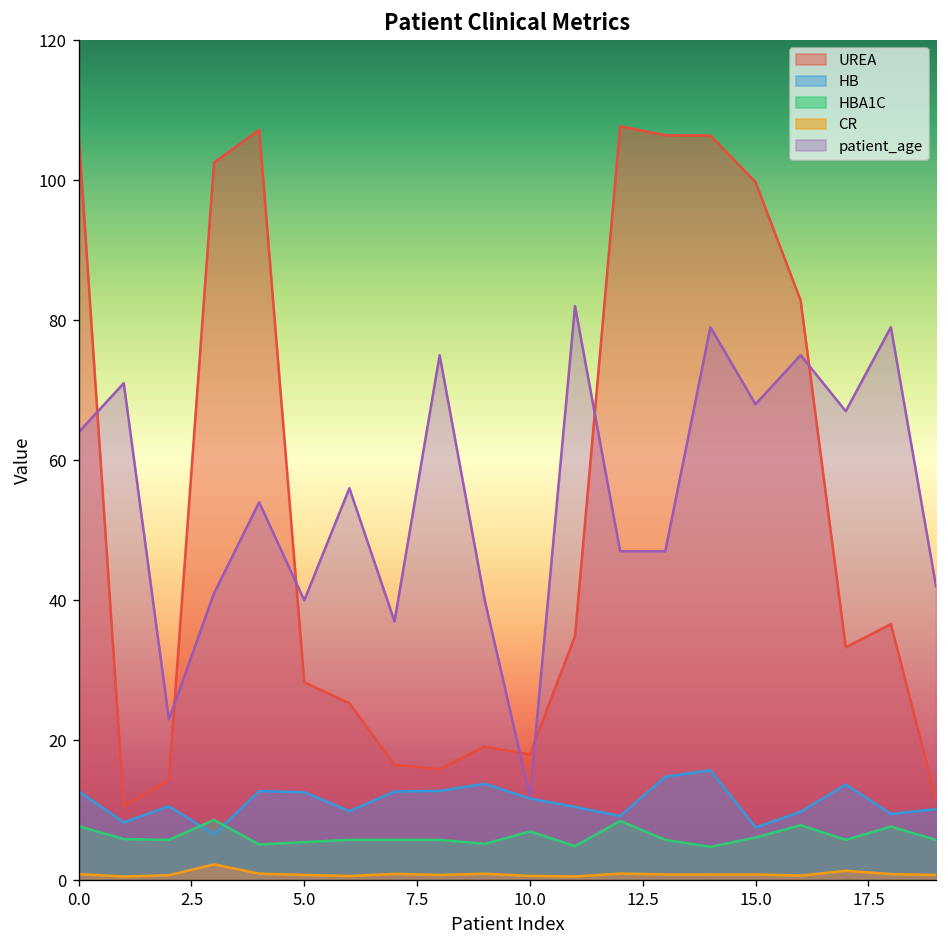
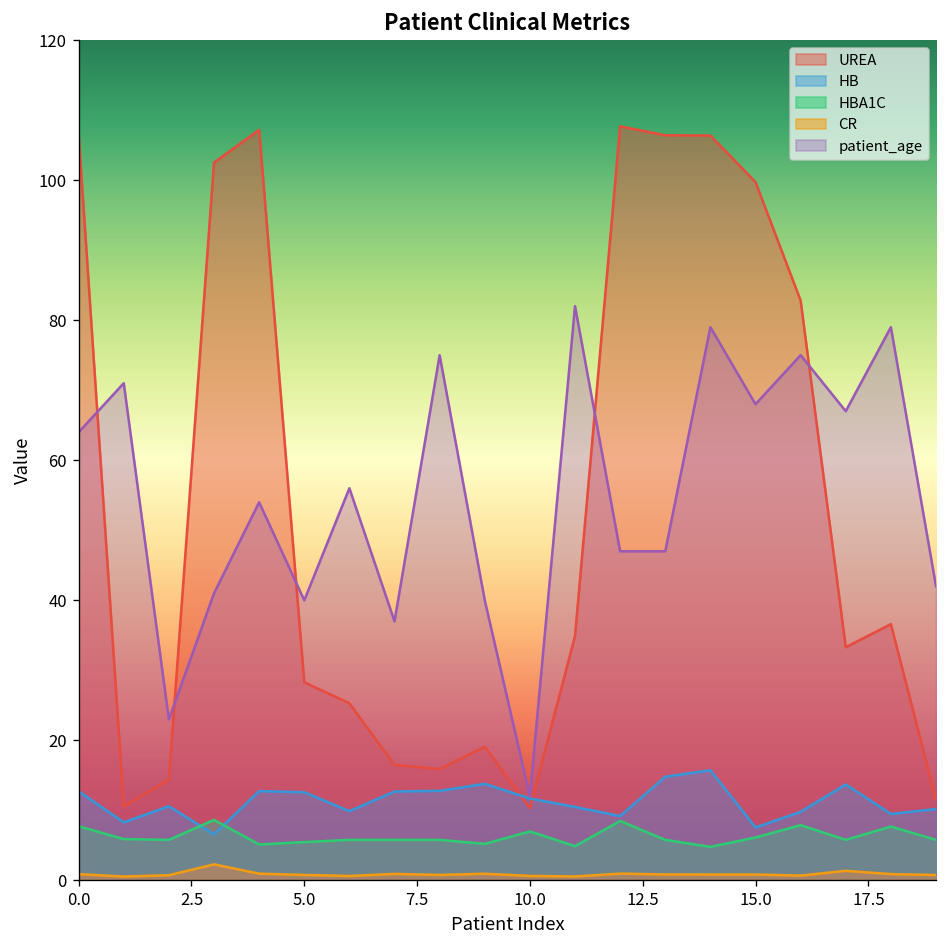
  {
    "UREA": {
      "0.0": 107,
      "5.0": 28,
-     "10.0": 18,
+     "10.0": 10,
      "15.0": 100
    },
    "HB": {
      "0.0": 13,
      "5.0": 13,
      "15.0": 8
    },
    "HBA1C": {
      "0.0": 8,
      "5.0": 5,
      "10.0": 7,
      "15.0": 6
    },
    "CR": {
      "0.0": 1,
      "5.0": 1,
      "10.0": 1,
      "15.0": 1
    },
    "patient_age": {
      "0.0": 64,
      "5.0": 40,
      "15.0": 68
    }
  }
